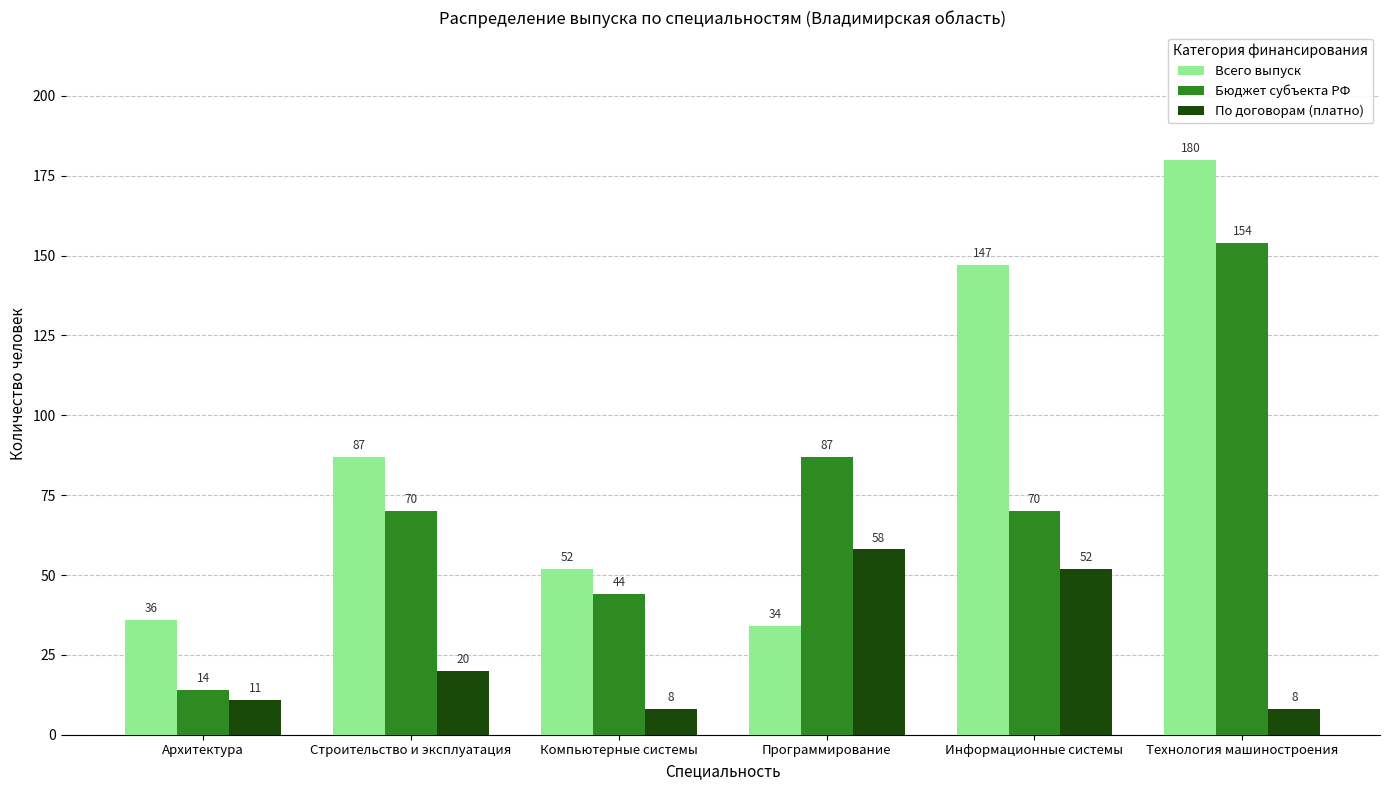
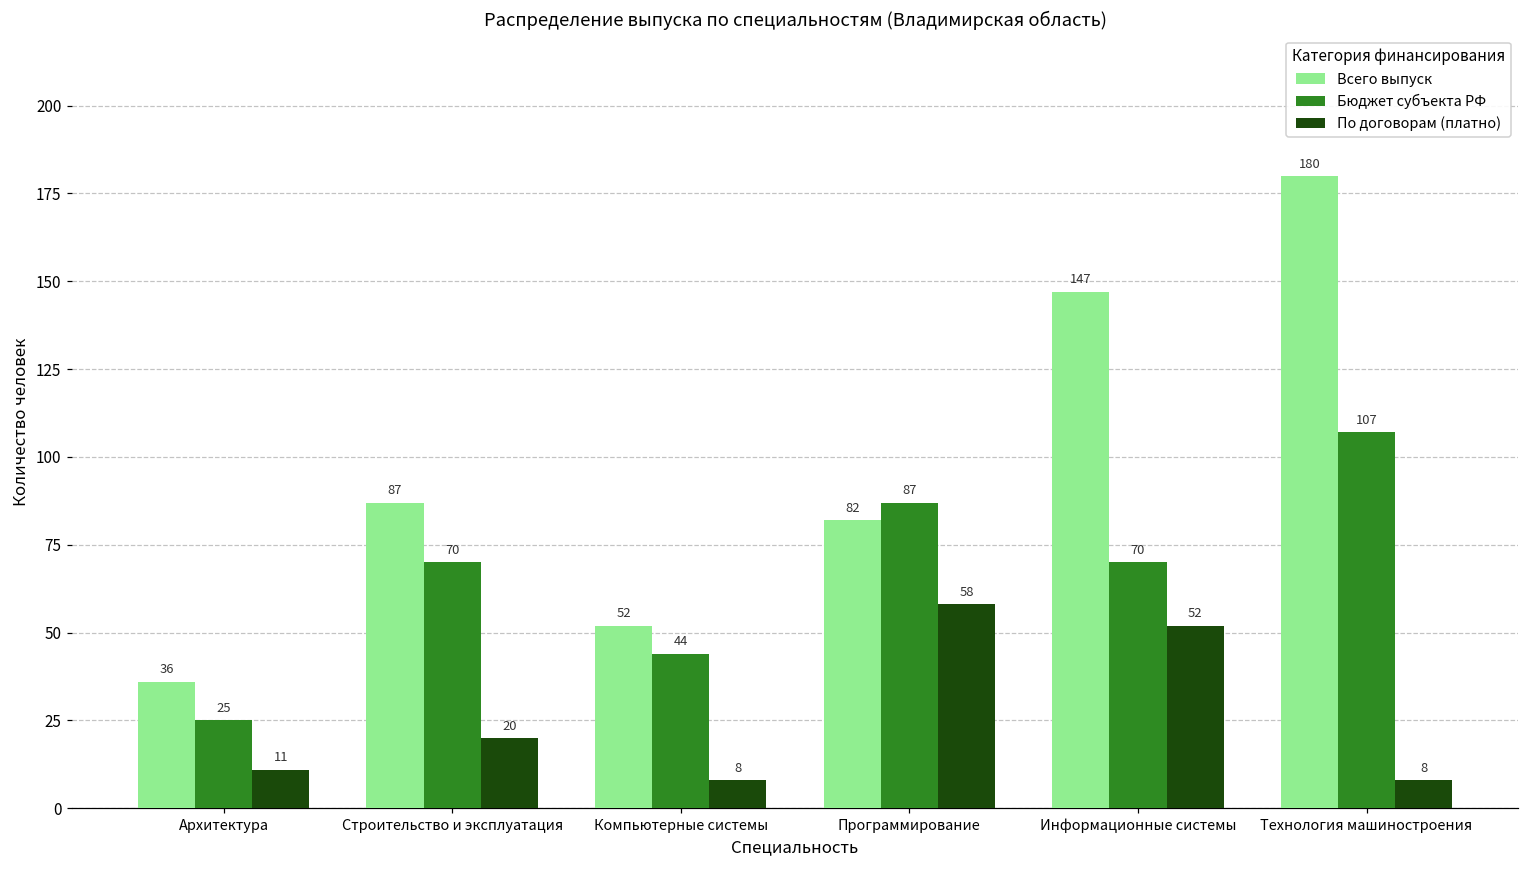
  {
    "Всего выпуск": {
      "Архитектура": 36,
      "Строительство и эксплуатация": 87,
      "Компьютерные системы": 52,
-     "Программирование": 34,
+     "Программирование": 82,
      "Информационные системы": 147,
      "Технология машиностроения": 180
    },
    "Бюджет субъекта РФ": {
-     "Архитектура": 14,
+     "Архитектура": 25,
      "Строительство и эксплуатация": 70,
      "Компьютерные системы": 44,
      "Программирование": 87,
      "Информационные системы": 70,
-     "Технология машиностроения": 154
+     "Технология машиностроения": 107
    },
    "По договорам (платно)": {
      "Архитектура": 11,
      "Строительство и эксплуатация": 20,
      "Компьютерные системы": 8,
      "Программирование": 58,
      "Информационные системы": 52,
      "Технология машиностроения": 8
    }
  }
